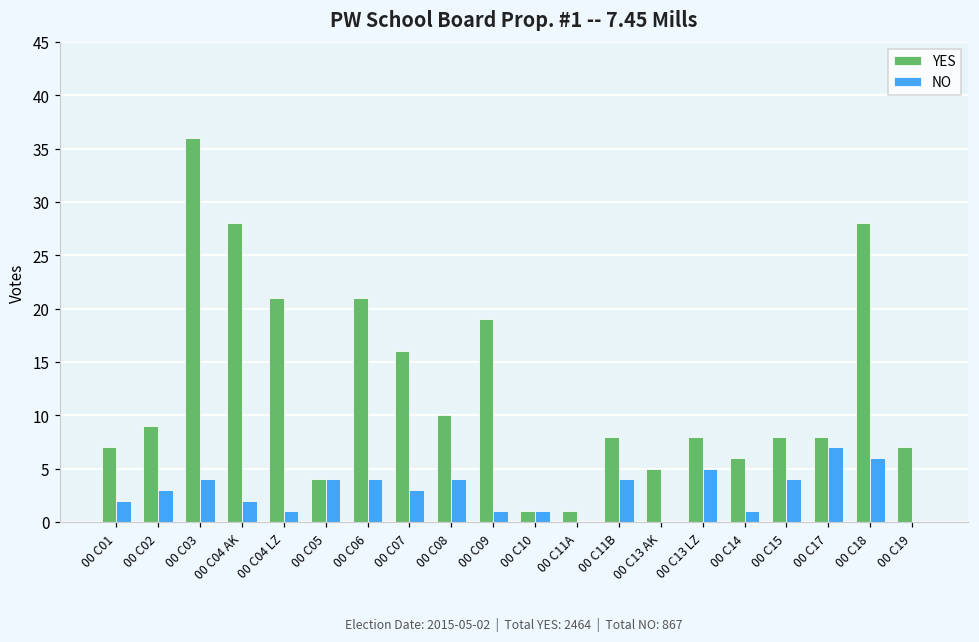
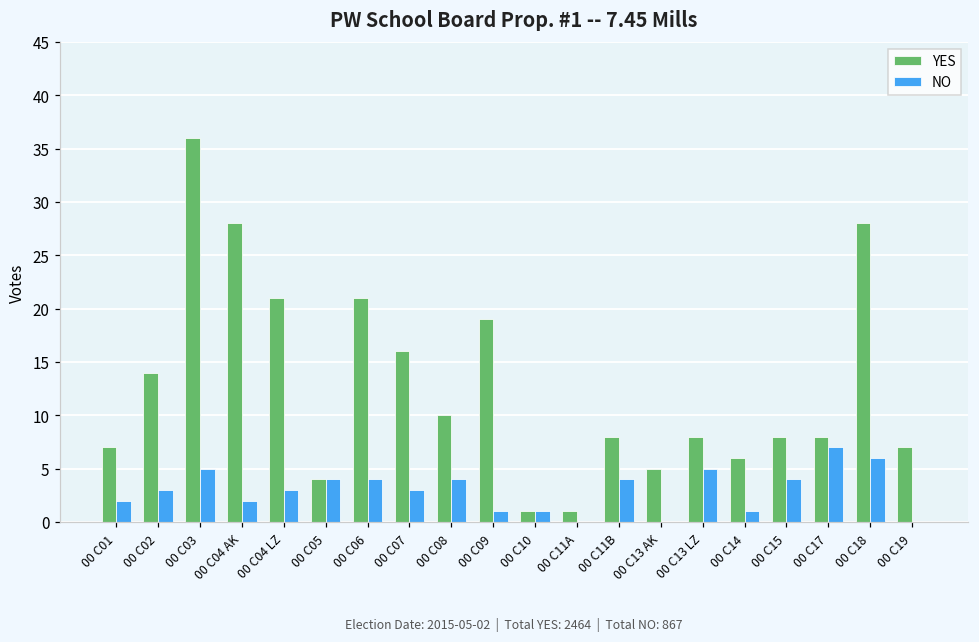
  {
    "YES": {
      "00 C01": 7,
-     "00 C02": 9,
+     "00 C02": 14,
      "00 C03": 36,
      "00 C04 AK": 28,
      "00 C04 LZ": 21,
      "00 C05": 4,
      "00 C06": 21,
      "00 C07": 16,
      "00 C08": 10,
      "00 C09": 19,
      "00 C10": 1,
      "00 C11A": 1,
      "00 C11B": 8,
      "00 C13 AK": 5,
      "00 C13 LZ": 8,
      "00 C14": 6,
      "00 C15": 8,
      "00 C17": 8,
      "00 C18": 28,
      "00 C19": 7
    },
    "NO": {
      "00 C01": 2,
      "00 C02": 3,
-     "00 C03": 4,
+     "00 C03": 5,
      "00 C04 AK": 2,
-     "00 C04 LZ": 1,
+     "00 C04 LZ": 3,
      "00 C05": 4,
      "00 C06": 4,
      "00 C07": 3,
      "00 C08": 4,
      "00 C09": 1,
      "00 C10": 1,
      "00 C11A": 0,
      "00 C11B": 4,
      "00 C13 AK": 0,
      "00 C13 LZ": 5,
      "00 C14": 1,
      "00 C15": 4,
      "00 C17": 7,
      "00 C18": 6,
      "00 C19": 0
    }
  }
